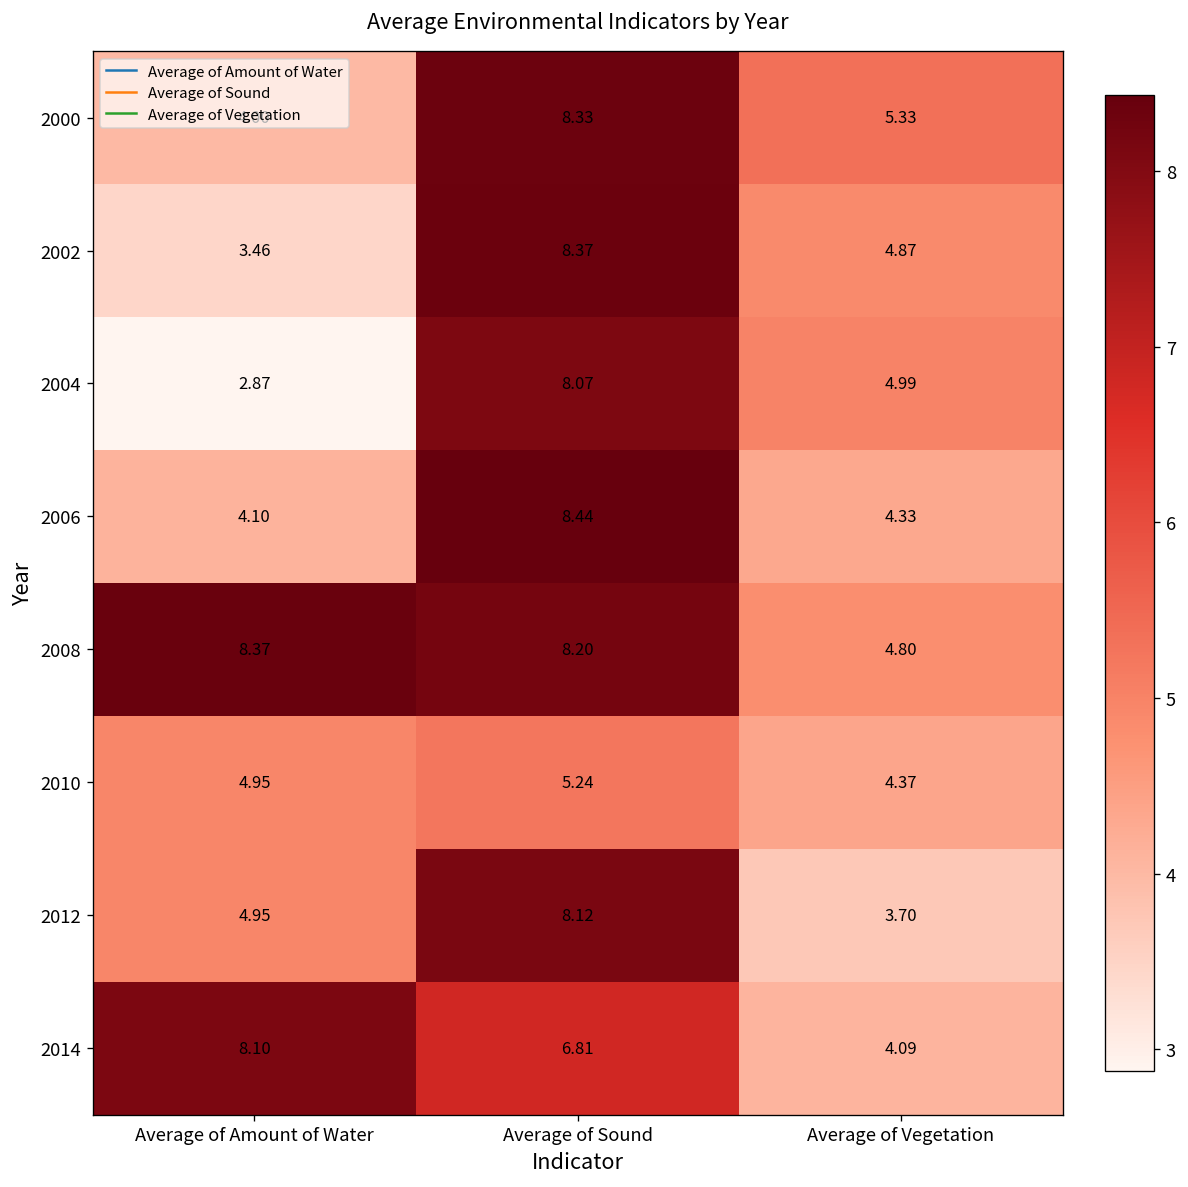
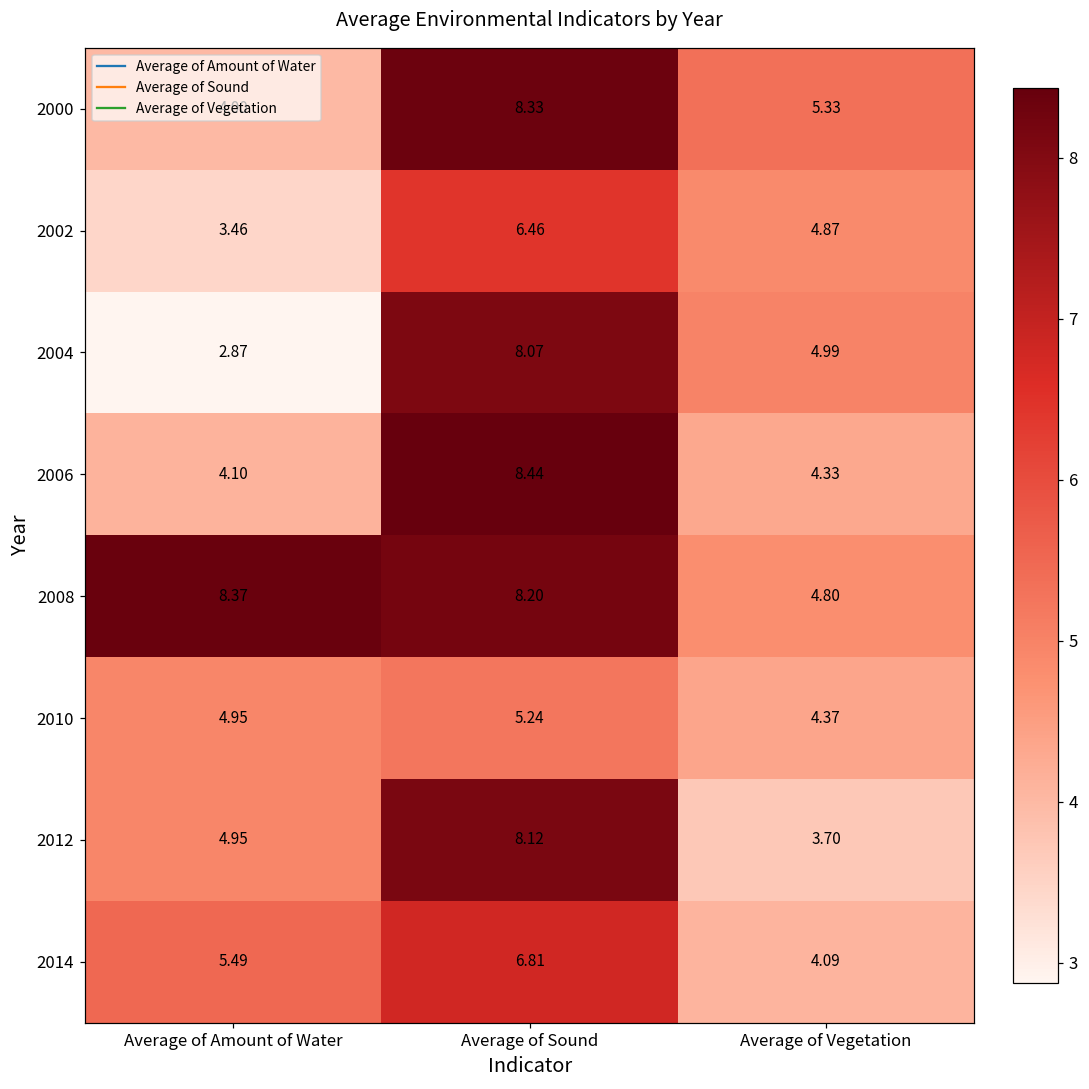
  {
    "2000": {
      "Average of Sound": 8.33,
      "Average of Vegetation": 5.33
    },
    "2002": {
      "Average of Amount of Water": 3.46,
-     "Average of Sound": 8.37,
+     "Average of Sound": 6.46,
      "Average of Vegetation": 4.87
    },
    "2004": {
      "Average of Amount of Water": 2.87,
      "Average of Sound": 8.07,
      "Average of Vegetation": 4.99
    },
    "2006": {
      "Average of Amount of Water": 4.10,
      "Average of Sound": 8.44,
      "Average of Vegetation": 4.33
    },
    "2008": {
      "Average of Amount of Water": 8.37,
      "Average of Sound": 8.20,
      "Average of Vegetation": 4.80
    },
    "2010": {
      "Average of Amount of Water": 4.95,
      "Average of Sound": 5.24,
      "Average of Vegetation": 4.37
    },
    "2012": {
      "Average of Amount of Water": 4.95,
      "Average of Sound": 8.12,
      "Average of Vegetation": 3.70
    },
    "2014": {
-     "Average of Amount of Water": 8.10,
+     "Average of Amount of Water": 5.49,
      "Average of Sound": 6.81,
      "Average of Vegetation": 4.09
    }
  }
